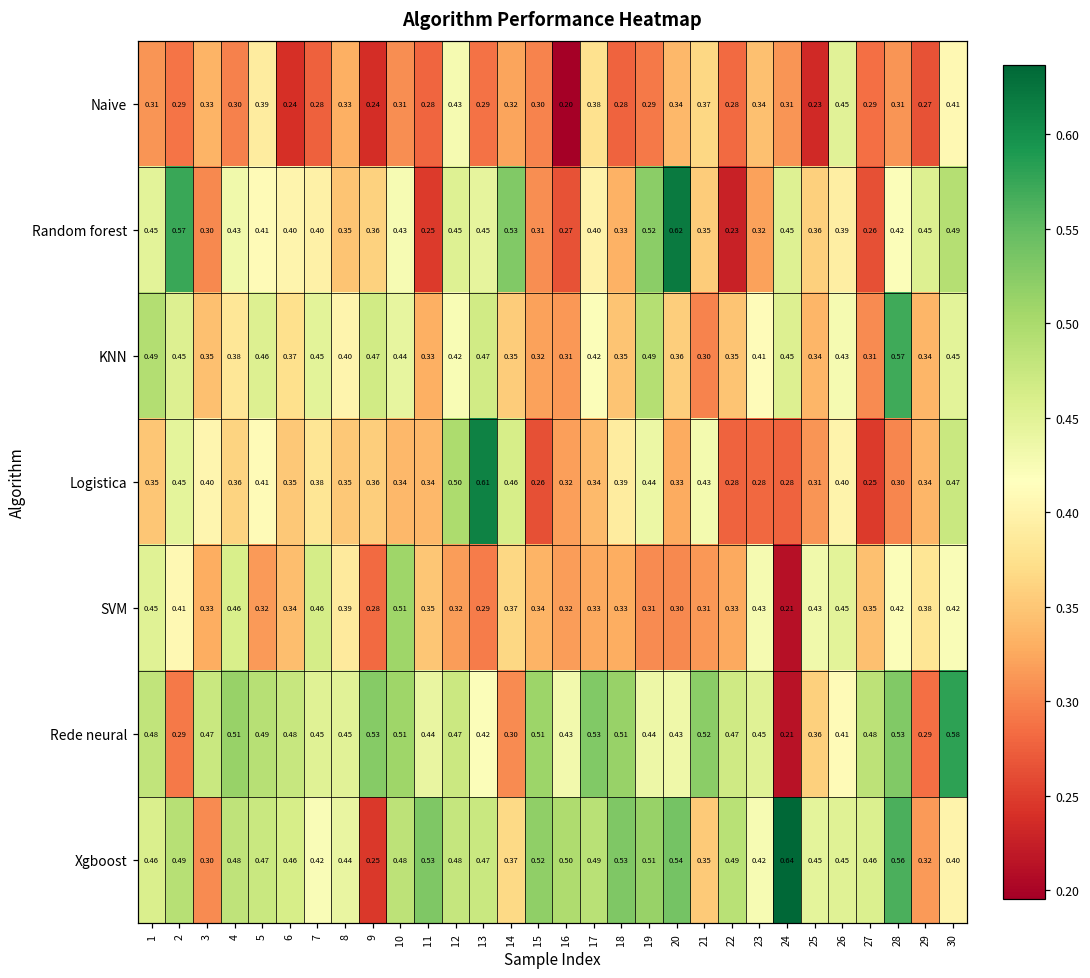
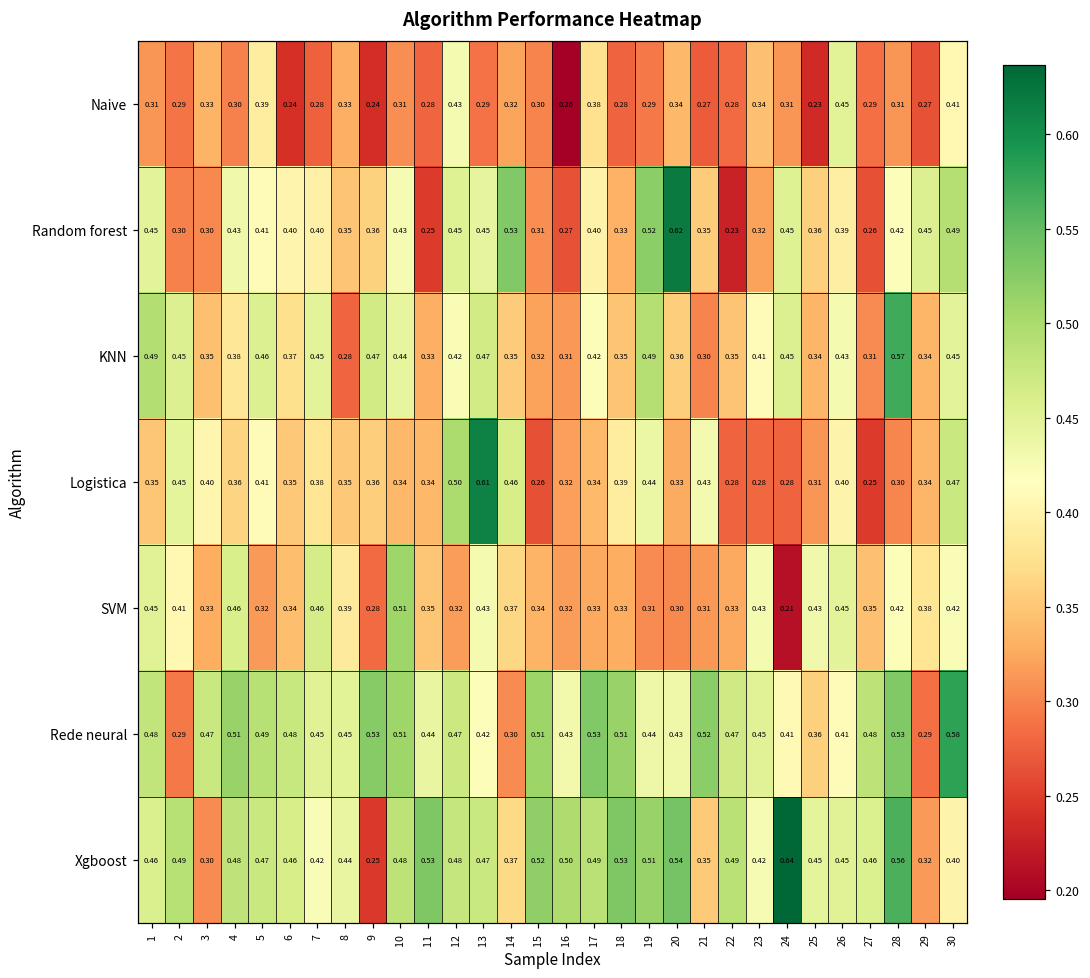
  {
    "Naive": {
      "1": 0.31,
      "2": 0.29,
      "3": 0.33,
      "4": 0.30,
      "5": 0.39,
      "6": 0.24,
      "7": 0.28,
      "8": 0.33,
      "9": 0.24,
      "10": 0.31,
      "11": 0.28,
      "12": 0.43,
      "13": 0.29,
      "14": 0.32,
      "15": 0.30,
      "16": 0.20,
      "17": 0.38,
      "18": 0.28,
      "19": 0.29,
      "20": 0.34,
-     "21": 0.37,
+     "21": 0.27,
      "22": 0.28,
      "23": 0.34,
      "24": 0.31,
      "25": 0.23,
      "26": 0.45,
      "27": 0.29,
      "28": 0.31,
      "29": 0.27,
      "30": 0.41
    },
    "Random forest": {
      "1": 0.45,
-     "2": 0.57,
+     "2": 0.30,
      "3": 0.30,
      "4": 0.43,
      "5": 0.41,
      "6": 0.40,
      "7": 0.40,
      "8": 0.35,
      "9": 0.36,
      "10": 0.43,
      "11": 0.25,
      "12": 0.45,
      "13": 0.45,
      "14": 0.53,
      "15": 0.31,
      "16": 0.27,
      "17": 0.40,
      "18": 0.33,
      "19": 0.52,
      "20": 0.62,
      "21": 0.35,
      "22": 0.23,
      "23": 0.32,
      "24": 0.45,
      "25": 0.36,
      "26": 0.39,
      "27": 0.26,
      "28": 0.42,
      "29": 0.45,
      "30": 0.49
    },
    "KNN": {
      "1": 0.49,
      "2": 0.45,
      "3": 0.35,
      "4": 0.38,
      "5": 0.46,
      "6": 0.37,
      "7": 0.45,
-     "8": 0.40,
+     "8": 0.28,
      "9": 0.47,
      "10": 0.44,
      "11": 0.33,
      "12": 0.42,
      "13": 0.47,
      "14": 0.35,
      "15": 0.32,
      "16": 0.31,
      "17": 0.42,
      "18": 0.35,
      "19": 0.49,
      "20": 0.36,
      "21": 0.30,
      "22": 0.35,
      "23": 0.41,
      "24": 0.45,
      "25": 0.34,
      "26": 0.43,
      "27": 0.31,
      "28": 0.57,
      "29": 0.34,
      "30": 0.45
    },
    "SVM": {
      "1": 0.45,
      "2": 0.41,
      "3": 0.33,
      "4": 0.46,
      "5": 0.32,
      "6": 0.34,
      "7": 0.46,
      "8": 0.39,
      "9": 0.28,
      "10": 0.51,
      "11": 0.35,
      "12": 0.32,
-     "13": 0.29,
+     "13": 0.43,
      "14": 0.37,
      "15": 0.34,
      "16": 0.32,
      "17": 0.33,
      "18": 0.33,
      "19": 0.31,
      "20": 0.30,
      "21": 0.31,
      "22": 0.33,
      "23": 0.43,
      "24": 0.21,
      "25": 0.43,
      "26": 0.45,
      "27": 0.35,
      "28": 0.42,
      "29": 0.38,
      "30": 0.42
    },
    "Rede neural": {
      "1": 0.48,
      "2": 0.29,
      "3": 0.47,
      "4": 0.51,
      "5": 0.49,
      "6": 0.48,
      "7": 0.45,
      "8": 0.45,
      "9": 0.53,
      "10": 0.51,
      "11": 0.44,
      "12": 0.47,
      "13": 0.42,
      "14": 0.30,
      "15": 0.51,
      "16": 0.43,
      "17": 0.53,
      "18": 0.51,
      "19": 0.44,
      "20": 0.43,
      "21": 0.52,
      "22": 0.47,
      "23": 0.45,
-     "24": 0.21,
+     "24": 0.41,
      "25": 0.36,
      "26": 0.41,
      "27": 0.48,
      "28": 0.53,
      "29": 0.29,
      "30": 0.58
    }
  }
